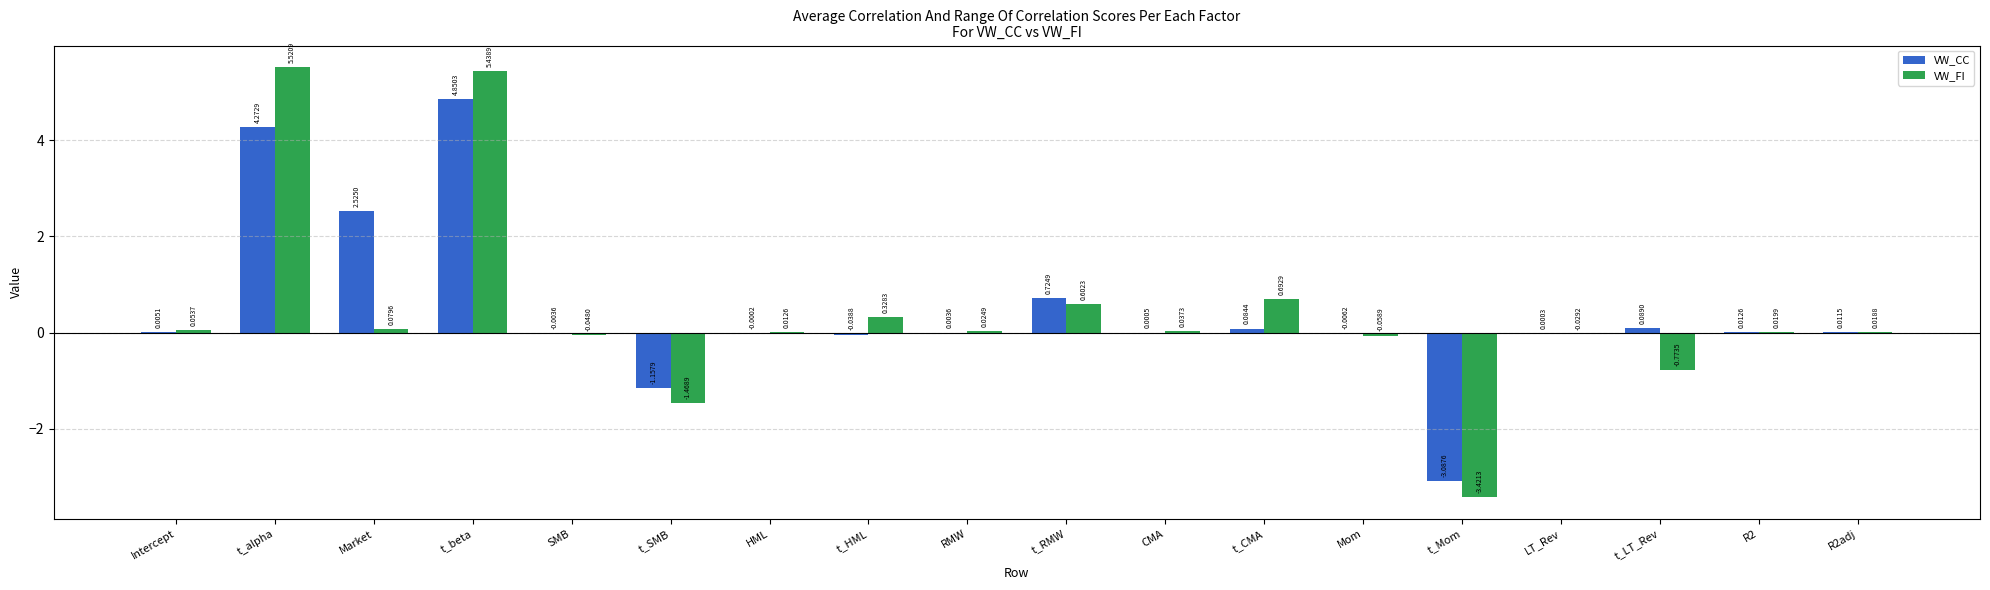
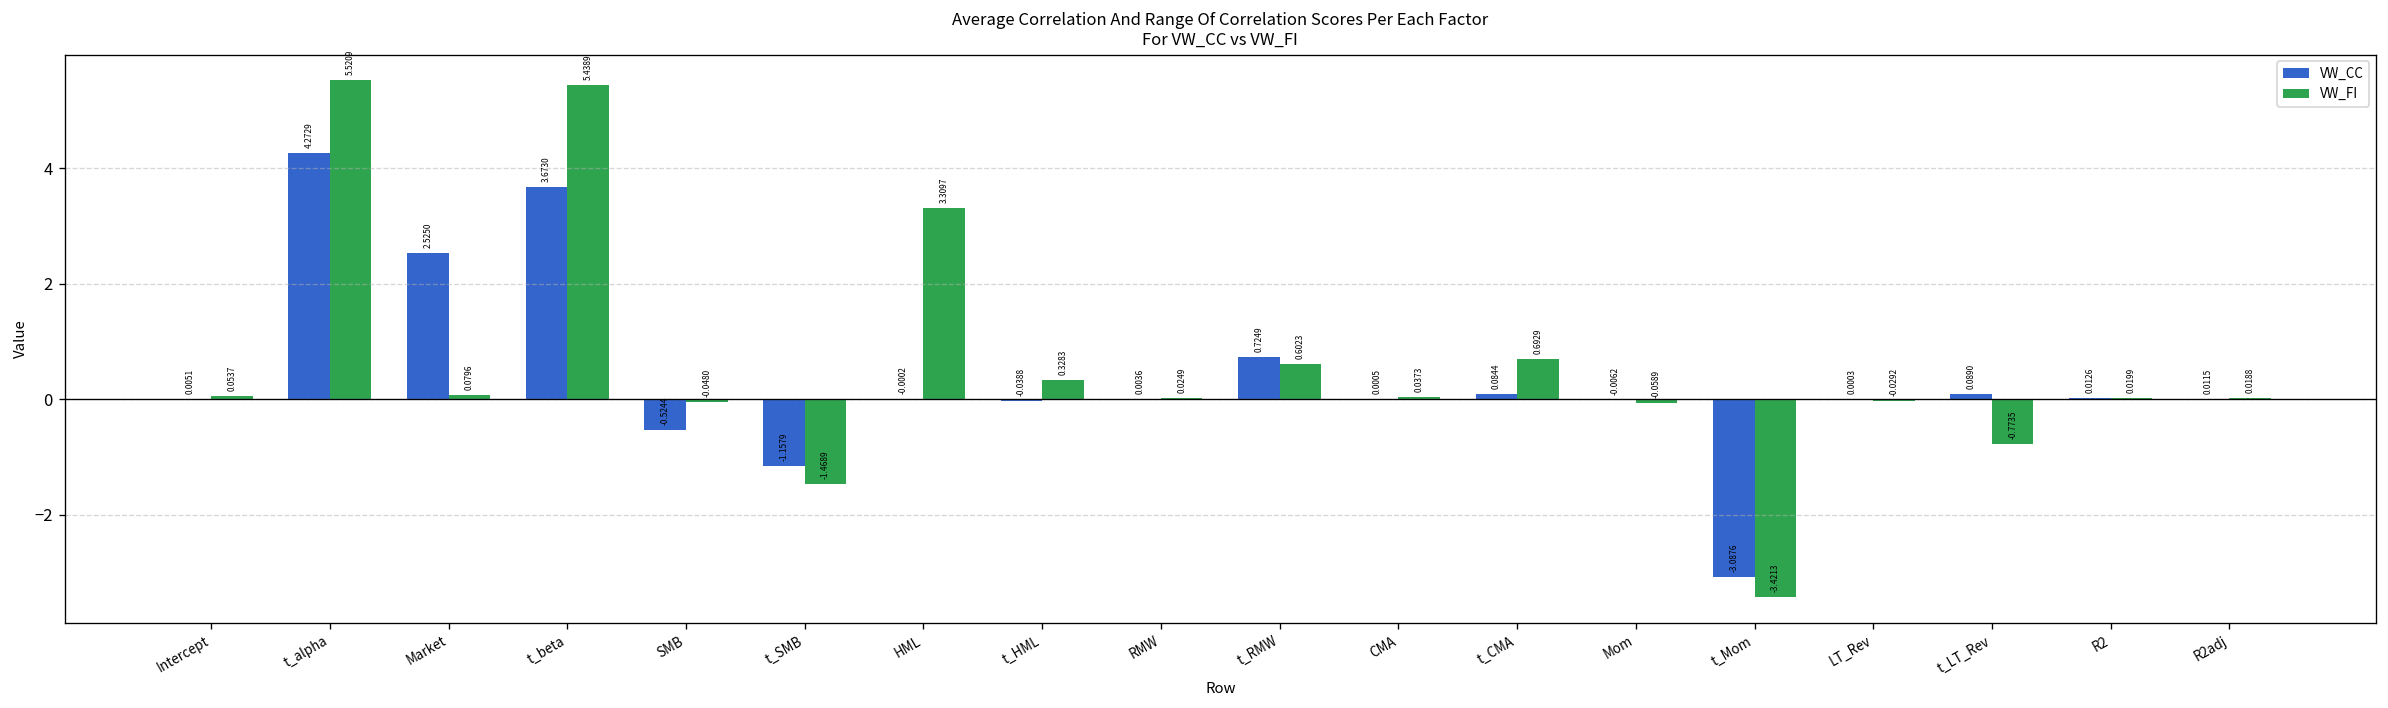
  {
    "VW_CC": {
      "Intercept": 0.0051,
      "t_alpha": 4.2729,
      "Market": 2.5250,
-     "t_beta": 4.8503,
-     "SMB": -0.0036,
+     "t_beta": 3.6730,
+     "SMB": -0.5244,
      "t_SMB": -1.1579,
      "HML": -0.0002,
      "t_HML": -0.0388,
      "RMW": 0.0036,
      "t_RMW": 0.7249,
      "CMA": 0.0005,
      "t_CMA": 0.0844,
      "Mom": -0.0062,
      "t_Mom": -3.0876,
      "LT_Rev": 0.0003,
      "t_LT_Rev": 0.0890,
      "R2": 0.0126,
      "R2adj": 0.0115
    },
    "VW_FI": {
      "Intercept": 0.0537,
      "t_alpha": 5.5209,
      "Market": 0.0796,
      "t_beta": 5.4389,
      "SMB": -0.0480,
      "t_SMB": -1.4689,
-     "HML": 0.0126,
+     "HML": 3.3097,
      "t_HML": 0.3283,
      "RMW": 0.0249,
      "t_RMW": 0.6023,
      "CMA": 0.0373,
      "t_CMA": 0.6929,
      "Mom": -0.0589,
      "t_Mom": -3.4213,
      "LT_Rev": -0.0292,
      "t_LT_Rev": -0.7735,
      "R2": 0.0199,
      "R2adj": 0.0188
    }
  }
